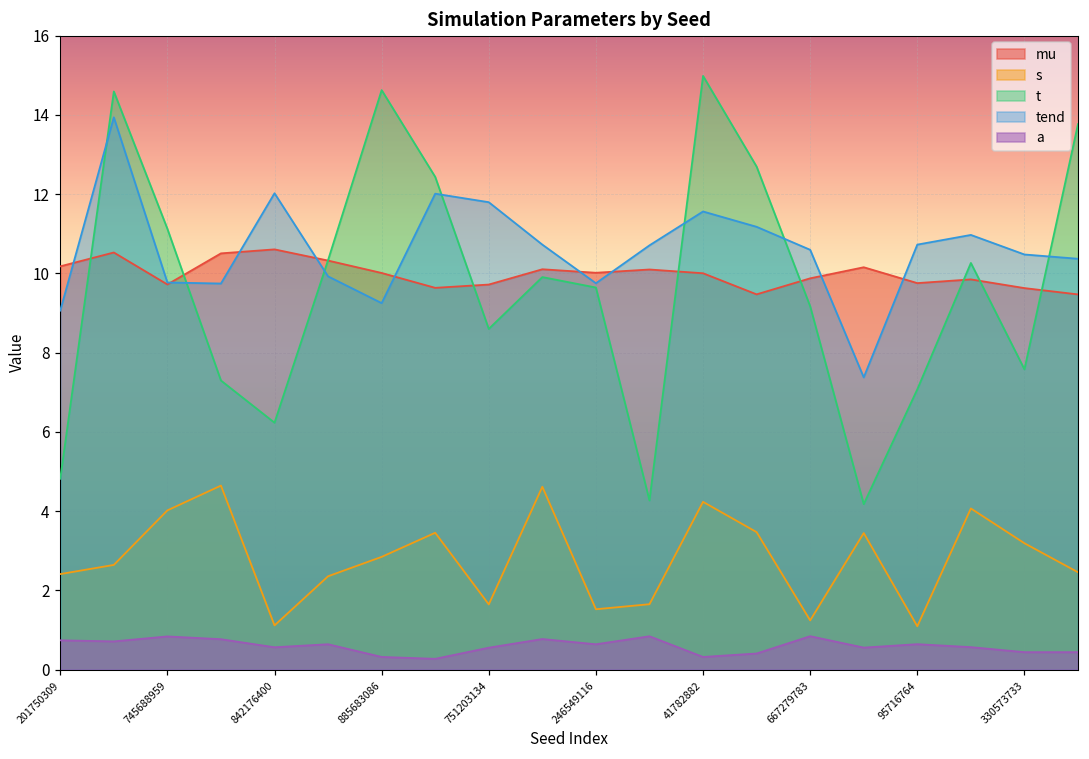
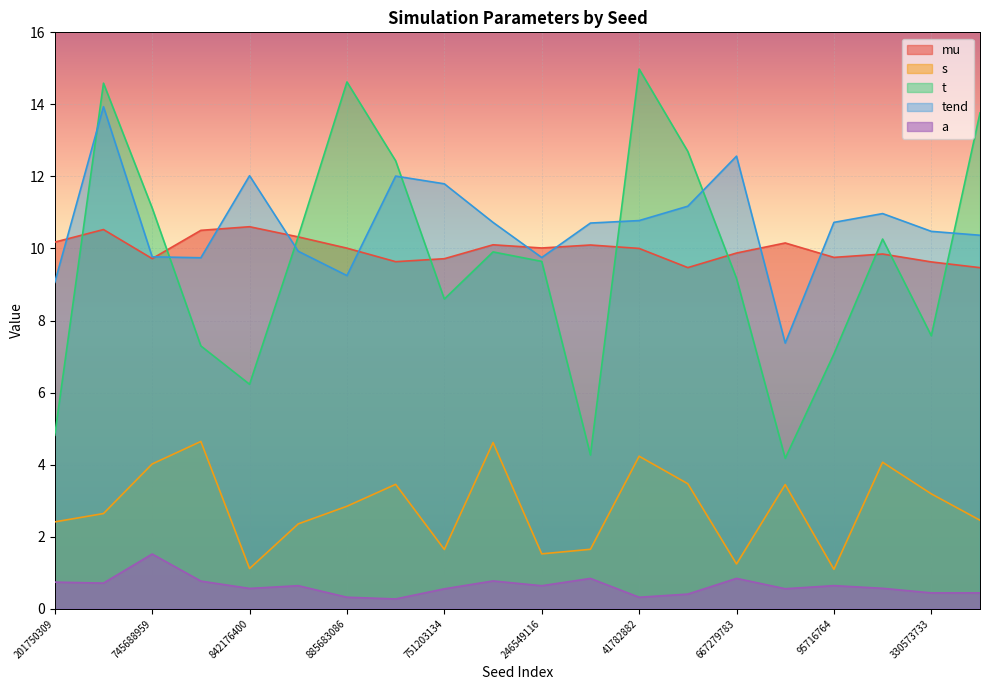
  {
    "mu": {
      "201750309": 10.2,
      "842176400": 10.6,
      "885683086": 10.0,
      "751203134": 9.7,
      "246549116": 10.0,
      "41782882": 10.0,
      "667279783": 9.9,
      "95716764": 9.8,
      "330573733": 9.6
    },
    "s": {
      "201750309": 2.4,
      "745688959": 4.0,
      "842176400": 1.1,
      "885683086": 2.8,
      "751203134": 1.6,
      "246549116": 1.5,
      "41782882": 4.2,
      "667279783": 1.2,
      "95716764": 1.1,
      "330573733": 3.2
    },
    "t": {
      "201750309": 4.8,
      "745688959": 11.1,
      "842176400": 6.2,
      "885683086": 14.6,
      "751203134": 8.6,
      "246549116": 9.6,
      "41782882": 15.0,
      "667279783": 9.2,
      "95716764": 7.1,
      "330573733": 7.6
    },
    "tend": {
      "201750309": 9.1,
      "842176400": 12.0,
      "885683086": 9.2,
      "751203134": 11.8,
      "246549116": 9.7,
-     "41782882": 11.6,
-     "667279783": 10.6,
+     "41782882": 10.8,
+     "667279783": 12.6,
      "95716764": 10.7,
      "330573733": 10.5
    },
    "a": {
      "201750309": 0.7,
-     "745688959": 0.8,
+     "745688959": 1.5,
      "842176400": 0.6,
      "885683086": 0.3,
      "751203134": 0.6,
      "246549116": 0.6,
      "41782882": 0.3,
      "667279783": 0.8,
      "95716764": 0.6,
      "330573733": 0.4
    }
  }
